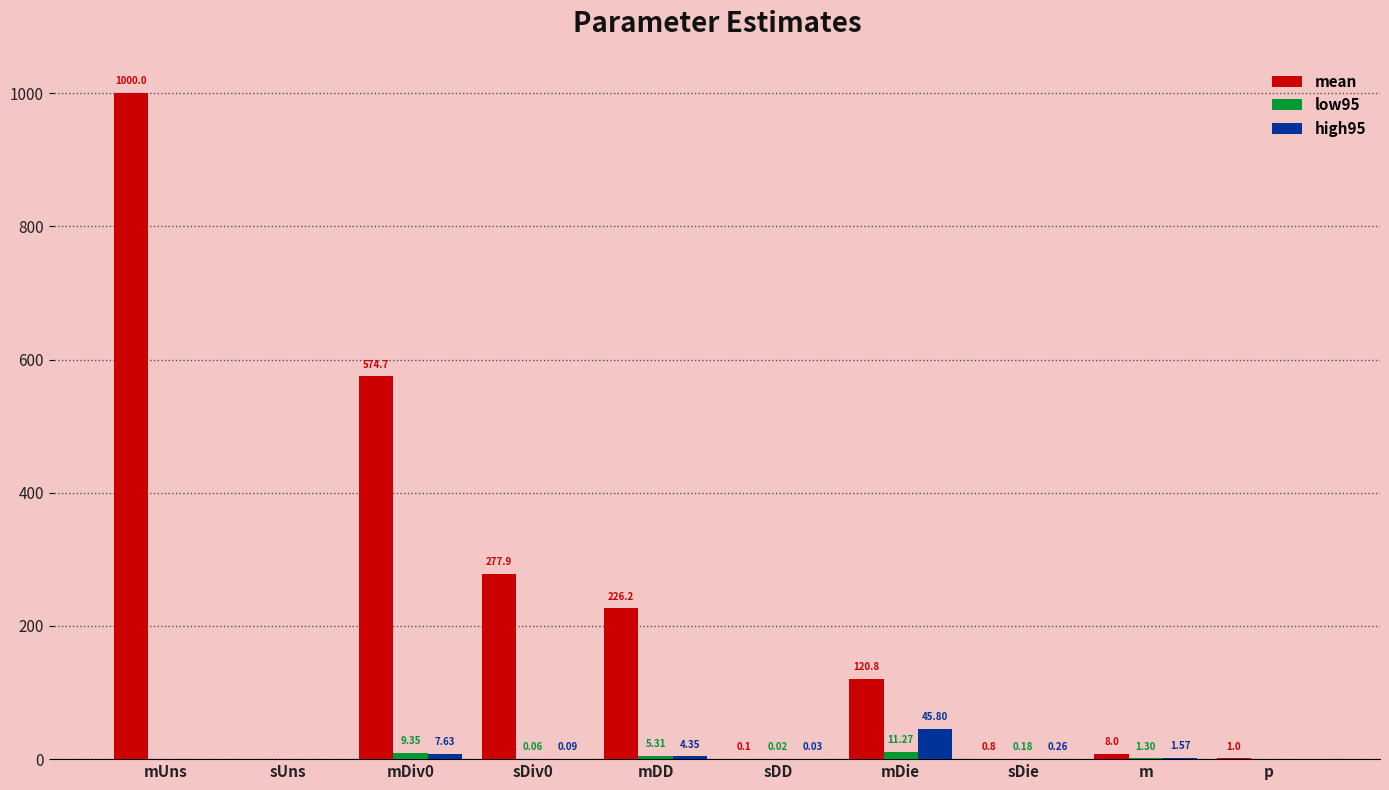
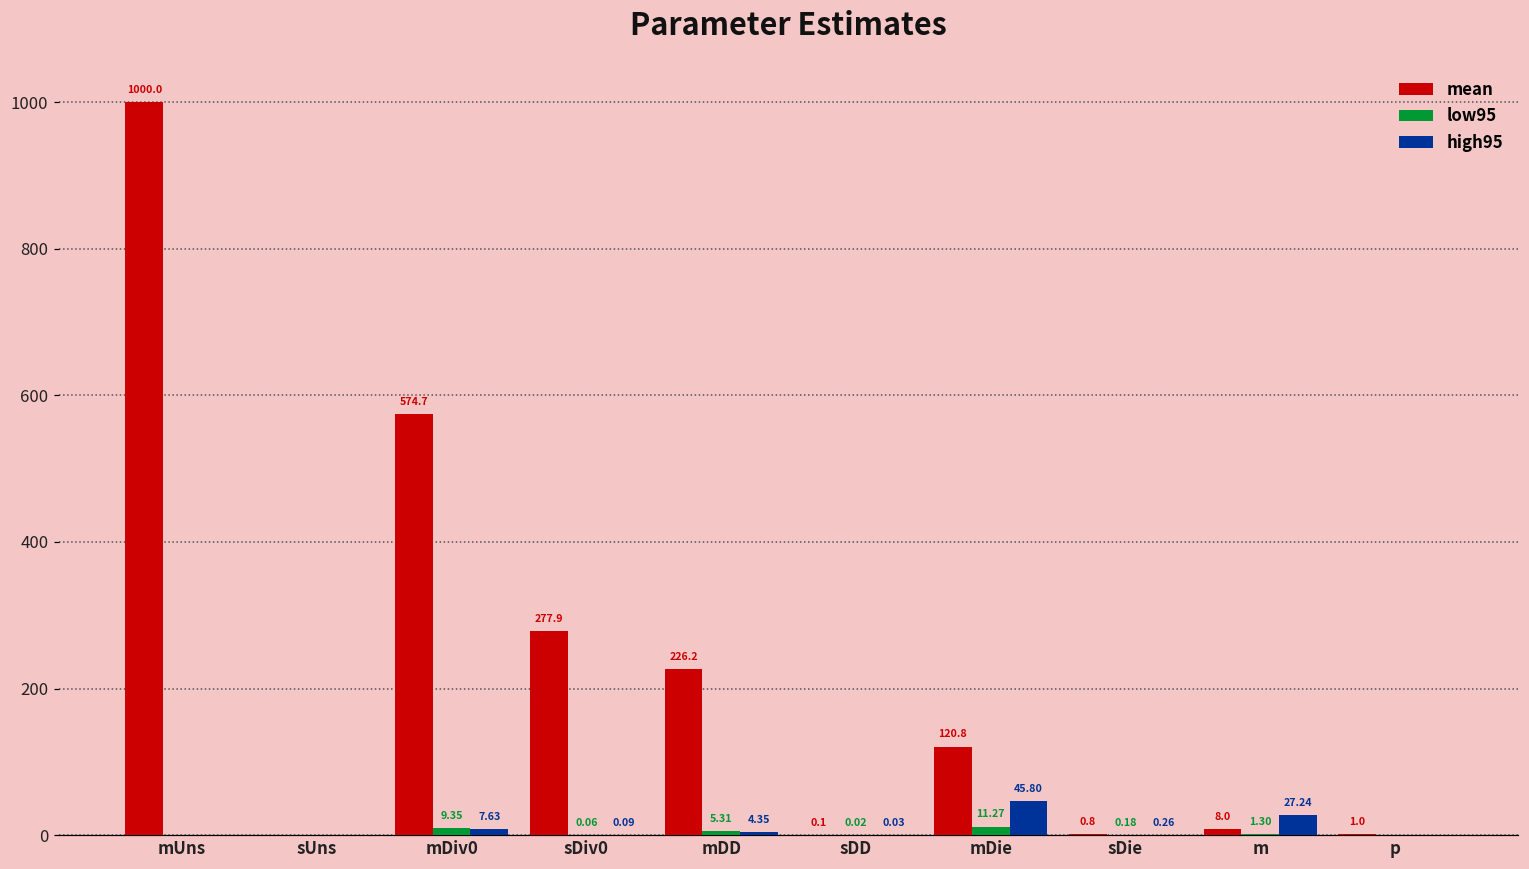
  {
    "mean": {
      "mUns": 1000.0,
      "mDiv0": 574.7,
      "sDiv0": 277.9,
      "mDD": 226.2,
      "sDD": 0.1,
      "mDie": 120.8,
      "sDie": 0.8,
      "m": 8.0,
      "p": 1.0
    },
    "low95": {
      "mDiv0": 9.35,
      "sDiv0": 0.06,
      "mDD": 5.31,
      "sDD": 0.02,
      "mDie": 11.27,
      "sDie": 0.18,
      "m": 1.30
    },
    "high95": {
      "mDiv0": 7.63,
      "sDiv0": 0.09,
      "mDD": 4.35,
      "sDD": 0.03,
      "mDie": 45.80,
      "sDie": 0.26,
-     "m": 1.57
+     "m": 27.24
    }
  }
